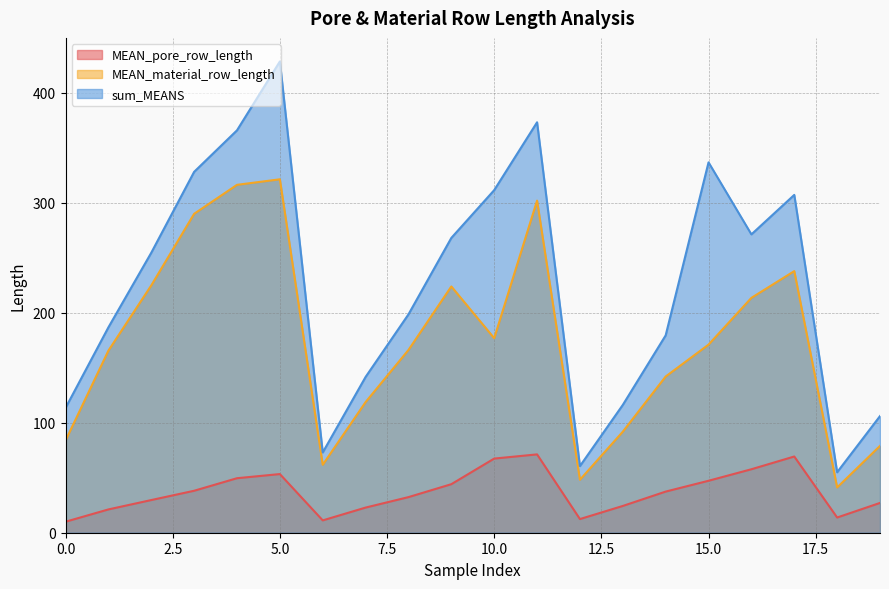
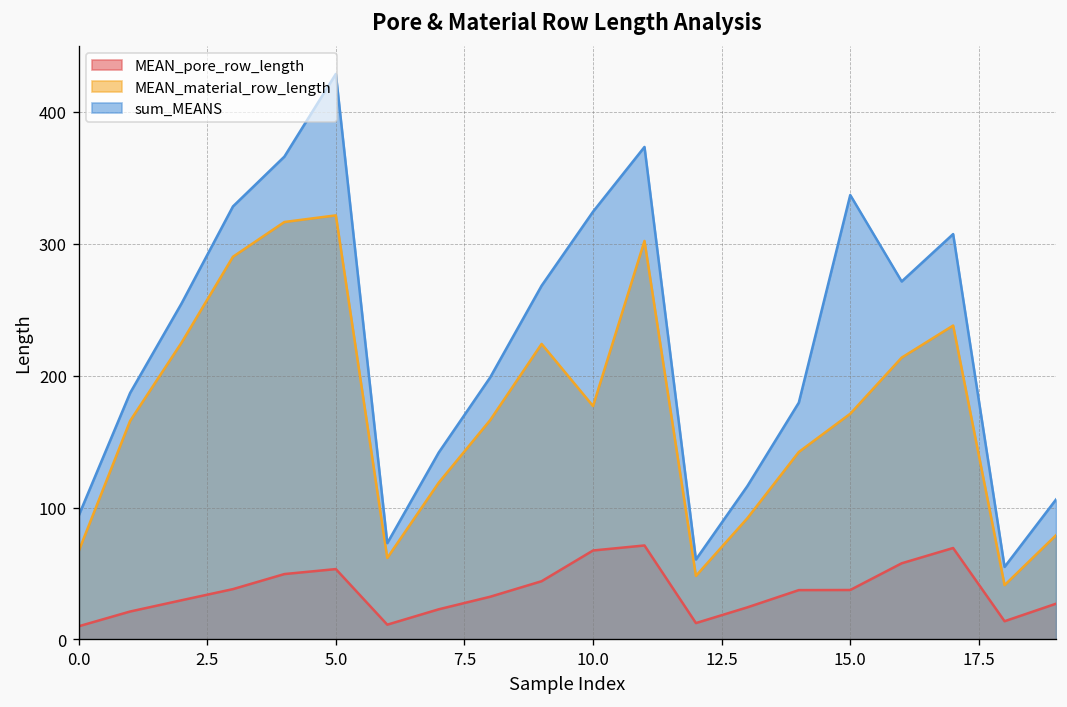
  {
    "MEAN_pore_row_length": {
      "0.0": 10,
      "5.0": 53,
      "10.0": 67,
-     "15.0": 47
+     "15.0": 37
    },
    "MEAN_material_row_length": {
-     "0.0": 84,
+     "0.0": 67,
      "5.0": 321,
      "10.0": 177,
      "15.0": 171
    },
    "sum_MEANS": {
-     "0.0": 113,
-     "10.0": 312,
+     "0.0": 94,
+     "10.0": 324,
      "15.0": 337
    }
  }
